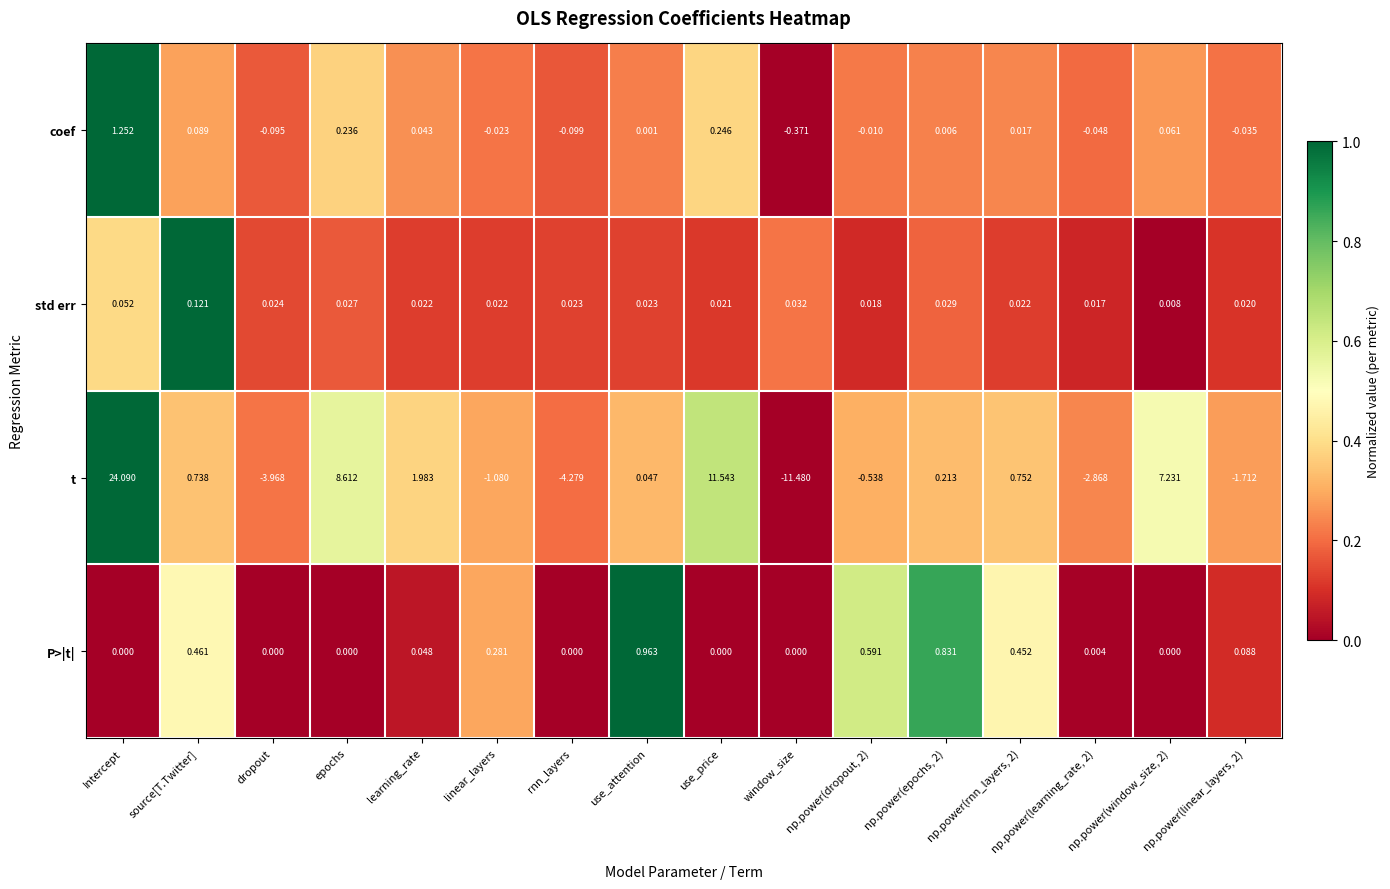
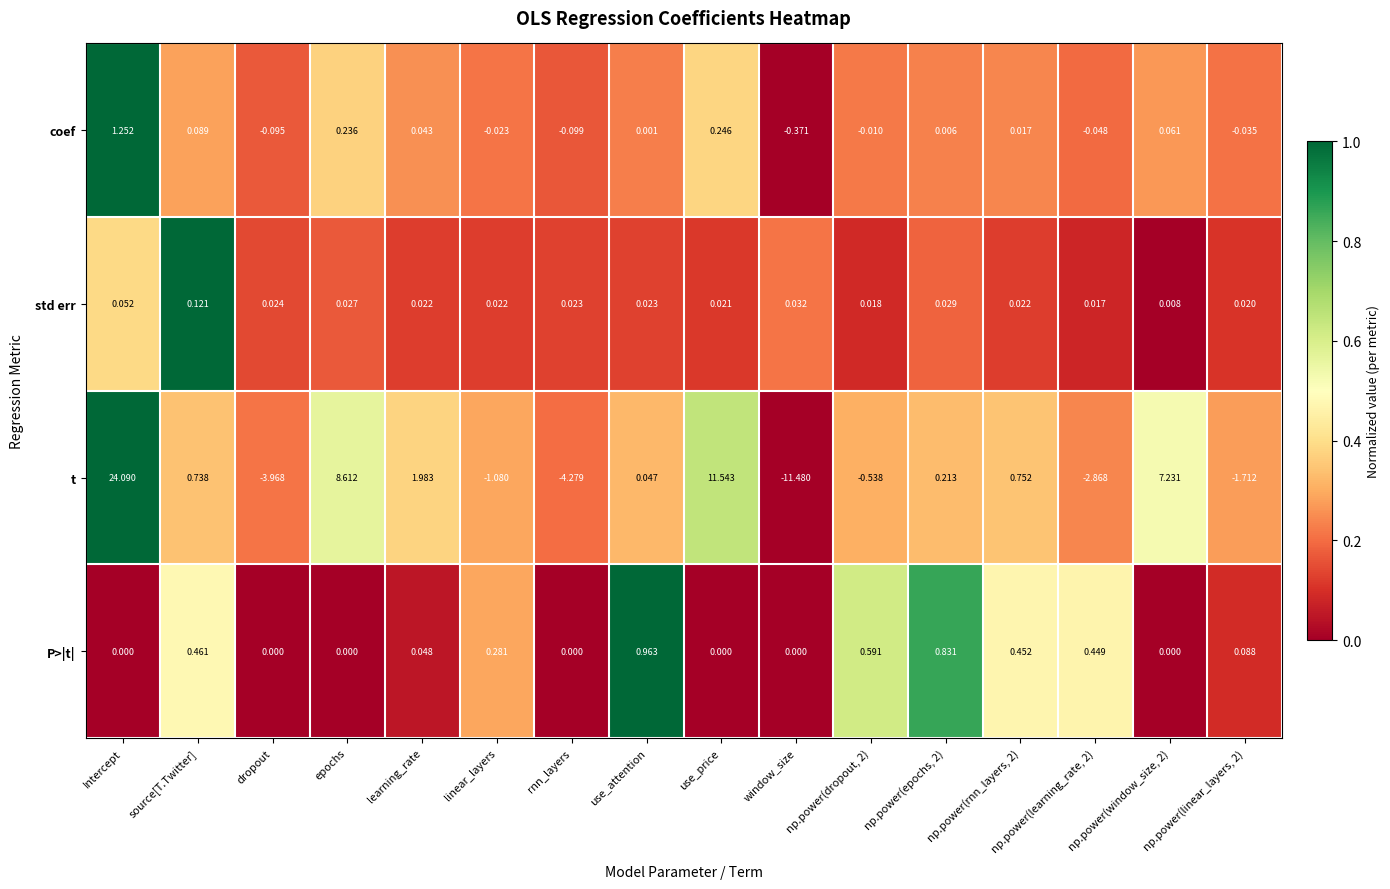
  {
    "coef": {
      "Intercept": 1.252,
      "source[T.Twitter]": 0.089,
      "dropout": -0.095,
      "epochs": 0.236,
      "learning_rate": 0.043,
      "linear_layers": -0.023,
      "rnn_layers": -0.099,
      "use_attention": 0.001,
      "use_price": 0.246,
      "window_size": -0.371,
      "np.power(dropout, 2)": -0.010,
      "np.power(epochs, 2)": 0.006,
      "np.power(rnn_layers, 2)": 0.017,
      "np.power(learning_rate, 2)": -0.048,
      "np.power(window_size, 2)": 0.061,
      "np.power(linear_layers, 2)": -0.035
    },
    "std err": {
      "Intercept": 0.052,
      "source[T.Twitter]": 0.121,
      "dropout": 0.024,
      "epochs": 0.027,
      "learning_rate": 0.022,
      "linear_layers": 0.022,
      "rnn_layers": 0.023,
      "use_attention": 0.023,
      "use_price": 0.021,
      "window_size": 0.032,
      "np.power(dropout, 2)": 0.018,
      "np.power(epochs, 2)": 0.029,
      "np.power(rnn_layers, 2)": 0.022,
      "np.power(learning_rate, 2)": 0.017,
      "np.power(window_size, 2)": 0.008,
      "np.power(linear_layers, 2)": 0.020
    },
    "t": {
      "Intercept": 24.090,
      "source[T.Twitter]": 0.738,
      "dropout": -3.968,
      "epochs": 8.612,
      "learning_rate": 1.983,
      "linear_layers": -1.080,
      "rnn_layers": -4.279,
      "use_attention": 0.047,
      "use_price": 11.543,
      "window_size": -11.480,
      "np.power(dropout, 2)": -0.538,
      "np.power(epochs, 2)": 0.213,
      "np.power(rnn_layers, 2)": 0.752,
      "np.power(learning_rate, 2)": -2.868,
      "np.power(window_size, 2)": 7.231,
      "np.power(linear_layers, 2)": -1.712
    },
    "P>|t|": {
      "Intercept": 0.000,
      "source[T.Twitter]": 0.461,
      "dropout": 0.000,
      "epochs": 0.000,
      "learning_rate": 0.048,
      "linear_layers": 0.281,
      "rnn_layers": 0.000,
      "use_attention": 0.963,
      "use_price": 0.000,
      "window_size": 0.000,
      "np.power(dropout, 2)": 0.591,
      "np.power(epochs, 2)": 0.831,
      "np.power(rnn_layers, 2)": 0.452,
-     "np.power(learning_rate, 2)": 0.004,
+     "np.power(learning_rate, 2)": 0.449,
      "np.power(window_size, 2)": 0.000,
      "np.power(linear_layers, 2)": 0.088
    }
  }
